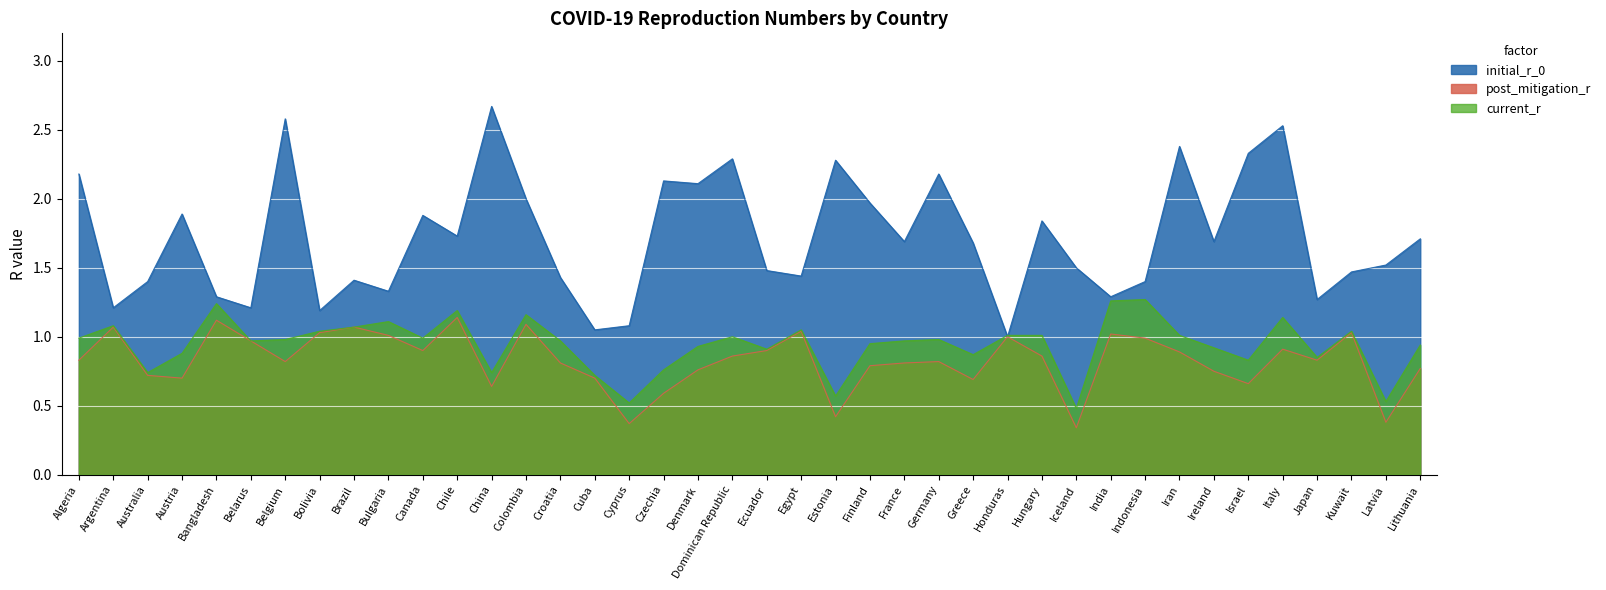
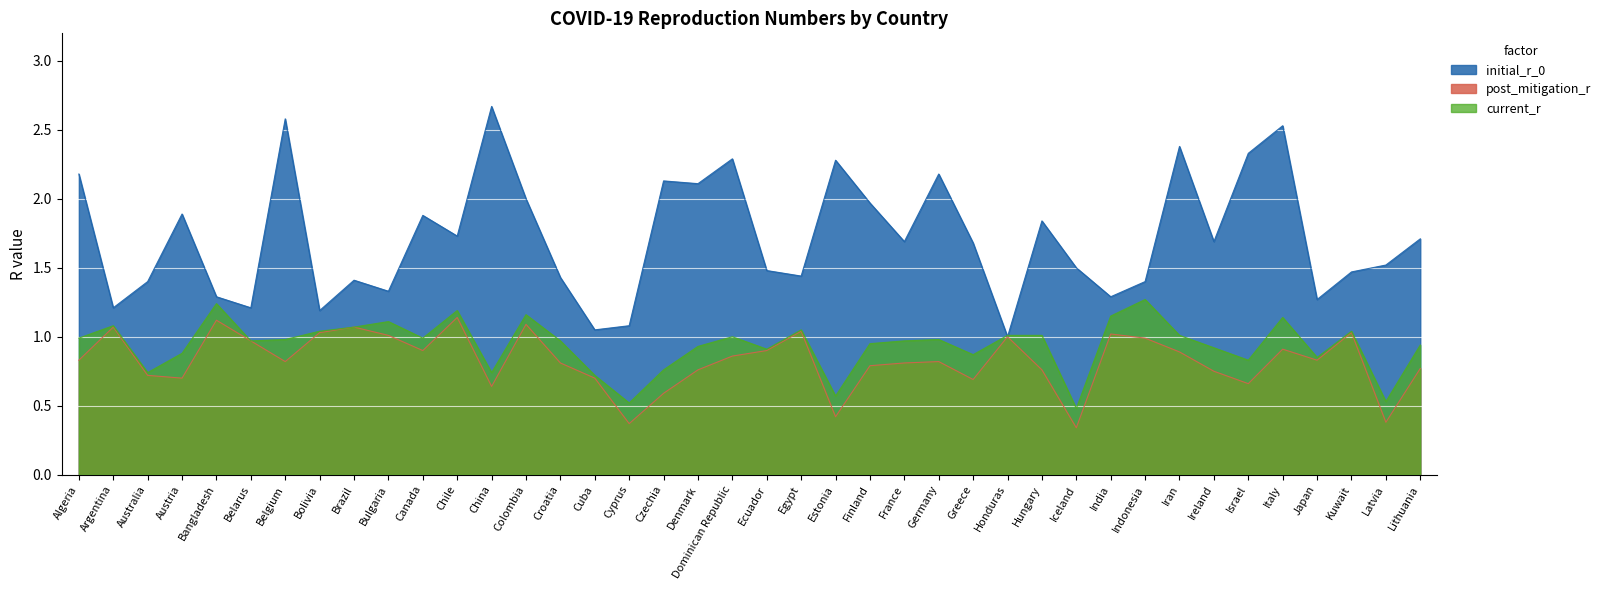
  {
    "initial_r_0": {
      "Algeria": 2.18,
      "Argentina": 1.21,
      "Australia": 1.40,
      "Austria": 1.89,
      "Bangladesh": 1.29,
      "Belarus": 1.21,
      "Belgium": 2.58,
      "Bolivia": 1.19,
      "Brazil": 1.41,
      "Bulgaria": 1.33,
      "Canada": 1.88,
      "Chile": 1.73,
      "China": 2.67,
      "Colombia": 2.00,
      "Croatia": 1.43,
      "Cuba": 1.05,
      "Cyprus": 1.08,
      "Czechia": 2.13,
      "Denmark": 2.11,
      "Dominican Republic": 2.29,
      "Ecuador": 1.48,
      "Egypt": 1.44,
      "Estonia": 2.28,
      "Finland": 1.97,
      "France": 1.69,
      "Germany": 2.18,
      "Greece": 1.68,
      "Hungary": 1.84,
      "Iceland": 1.50,
      "India": 1.29,
      "Indonesia": 1.40,
      "Iran": 2.38,
      "Ireland": 1.69,
      "Israel": 2.33,
      "Italy": 2.53,
      "Japan": 1.27,
      "Kuwait": 1.47,
      "Latvia": 1.52,
      "Lithuania": 1.71
    },
    "post_mitigation_r": {
      "Algeria": 0.83,
      "Australia": 0.72,
      "Austria": 0.70,
      "Bangladesh": 1.12,
      "Belgium": 0.82,
      "Bulgaria": 1.01,
      "Canada": 0.90,
      "Chile": 1.14,
      "China": 0.64,
      "Colombia": 1.09,
      "Croatia": 0.81,
      "Cuba": 0.70,
      "Cyprus": 0.37,
      "Czechia": 0.59,
      "Denmark": 0.76,
      "Dominican Republic": 0.86,
      "Estonia": 0.42,
      "Finland": 0.79,
      "France": 0.81,
      "Germany": 0.82,
      "Greece": 0.69,
-     "Hungary": 0.86,
+     "Hungary": 0.76,
      "Iceland": 0.34,
      "India": 1.02,
      "Indonesia": 0.99,
      "Iran": 0.89,
      "Ireland": 0.75,
      "Israel": 0.66,
      "Italy": 0.91,
      "Japan": 0.83,
      "Latvia": 0.38,
      "Lithuania": 0.77
    },
    "current_r": {
      "Algeria": 0.99,
      "Australia": 0.74,
      "Austria": 0.88,
      "Bangladesh": 1.24,
      "Belgium": 0.98,
      "Bulgaria": 1.11,
      "Canada": 0.99,
      "Chile": 1.19,
      "China": 0.74,
      "Colombia": 1.16,
      "Croatia": 0.97,
      "Cuba": 0.72,
      "Cyprus": 0.52,
      "Czechia": 0.76,
      "Denmark": 0.93,
      "Dominican Republic": 1.00,
      "Estonia": 0.57,
      "Finland": 0.95,
      "France": 0.97,
      "Germany": 0.98,
      "Greece": 0.87,
      "Hungary": 1.01,
      "Iceland": 0.48,
-     "India": 1.26,
+     "India": 1.15,
      "Indonesia": 1.27,
      "Iran": 1.01,
      "Ireland": 0.92,
      "Israel": 0.83,
      "Italy": 1.14,
      "Japan": 0.85,
      "Latvia": 0.53,
      "Lithuania": 0.94
    }
  }
